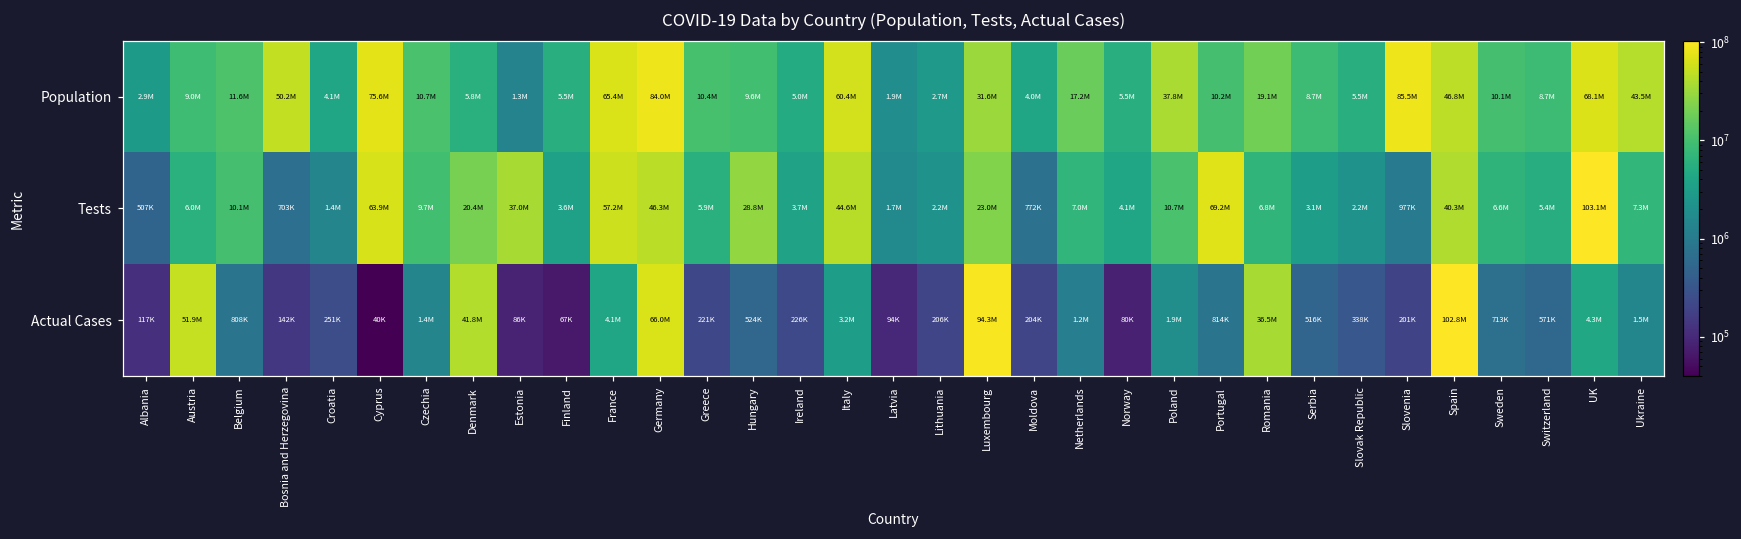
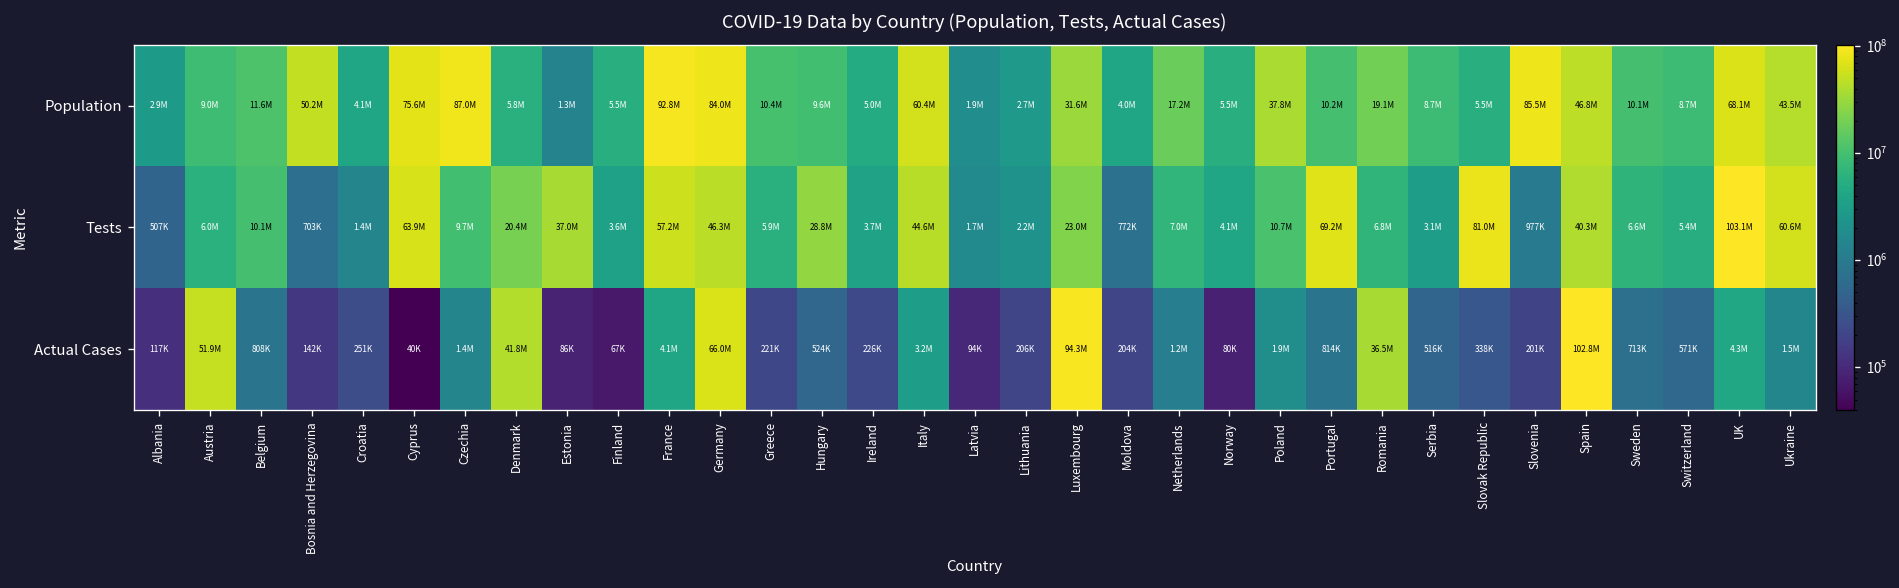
  {
    "Population": {
      "Albania": "2.9M",
      "Austria": "9.0M",
      "Belgium": "11.6M",
      "Bosnia and Herzegovina": "50.2M",
      "Croatia": "4.1M",
      "Cyprus": "75.6M",
-     "Czechia": "10.7M",
+     "Czechia": "87.0M",
      "Denmark": "5.8M",
      "Estonia": "1.3M",
      "Finland": "5.5M",
-     "France": "65.4M",
+     "France": "92.8M",
      "Germany": "84.0M",
      "Greece": "10.4M",
      "Hungary": "9.6M",
      "Ireland": "5.0M",
      "Italy": "60.4M",
      "Latvia": "1.9M",
      "Lithuania": "2.7M",
      "Luxembourg": "31.6M",
      "Moldova": "4.0M",
      "Netherlands": "17.2M",
      "Norway": "5.5M",
      "Poland": "37.8M",
      "Portugal": "10.2M",
      "Romania": "19.1M",
      "Serbia": "8.7M",
      "Slovak Republic": "5.5M",
      "Slovenia": "85.5M",
      "Spain": "46.8M",
      "Sweden": "10.1M",
      "Switzerland": "8.7M",
      "UK": "68.1M",
      "Ukraine": "43.5M"
    },
    "Tests": {
      "Albania": "507K",
      "Austria": "6.0M",
      "Belgium": "10.1M",
      "Bosnia and Herzegovina": "703K",
      "Croatia": "1.4M",
      "Cyprus": "63.9M",
      "Czechia": "9.7M",
      "Denmark": "20.4M",
      "Estonia": "37.0M",
      "Finland": "3.6M",
      "France": "57.2M",
      "Germany": "46.3M",
      "Greece": "5.9M",
      "Hungary": "28.8M",
      "Ireland": "3.7M",
      "Italy": "44.6M",
      "Latvia": "1.7M",
      "Lithuania": "2.2M",
      "Luxembourg": "23.0M",
      "Moldova": "772K",
      "Netherlands": "7.0M",
      "Norway": "4.1M",
      "Poland": "10.7M",
      "Portugal": "69.2M",
      "Romania": "6.8M",
      "Serbia": "3.1M",
-     "Slovak Republic": "2.2M",
+     "Slovak Republic": "81.0M",
      "Slovenia": "977K",
      "Spain": "40.3M",
      "Sweden": "6.6M",
      "Switzerland": "5.4M",
      "UK": "103.1M",
-     "Ukraine": "7.3M"
+     "Ukraine": "60.6M"
    },
    "Actual Cases": {
      "Albania": "117K",
      "Austria": "51.9M",
      "Belgium": "808K",
      "Bosnia and Herzegovina": "142K",
      "Croatia": "251K",
      "Cyprus": "40K",
      "Czechia": "1.4M",
      "Denmark": "41.8M",
      "Estonia": "86K",
      "Finland": "67K",
      "France": "4.1M",
      "Germany": "66.0M",
      "Greece": "221K",
      "Hungary": "524K",
      "Ireland": "226K",
      "Italy": "3.2M",
      "Latvia": "94K",
      "Lithuania": "206K",
      "Luxembourg": "94.3M",
      "Moldova": "204K",
      "Netherlands": "1.2M",
      "Norway": "80K",
      "Poland": "1.9M",
      "Portugal": "814K",
      "Romania": "36.5M",
      "Serbia": "516K",
      "Slovak Republic": "338K",
      "Slovenia": "201K",
      "Spain": "102.8M",
      "Sweden": "713K",
      "Switzerland": "571K",
      "UK": "4.3M",
      "Ukraine": "1.5M"
    }
  }
